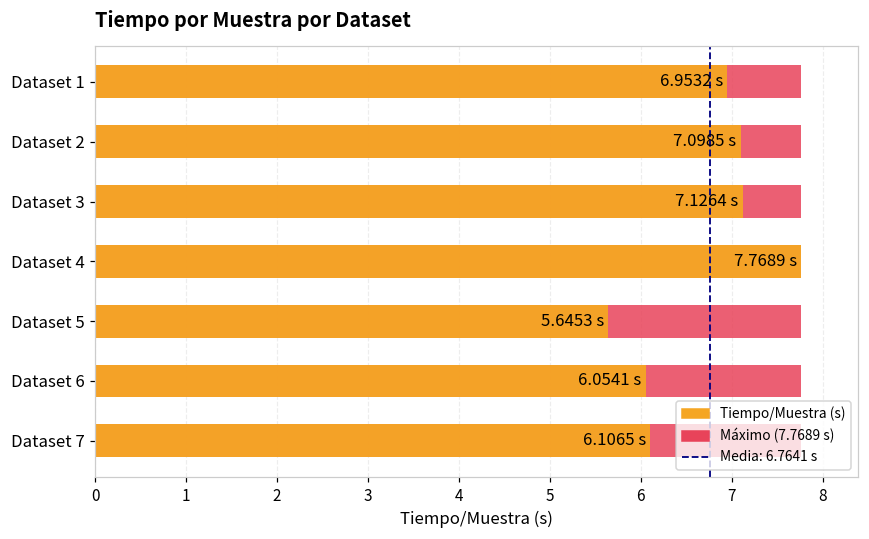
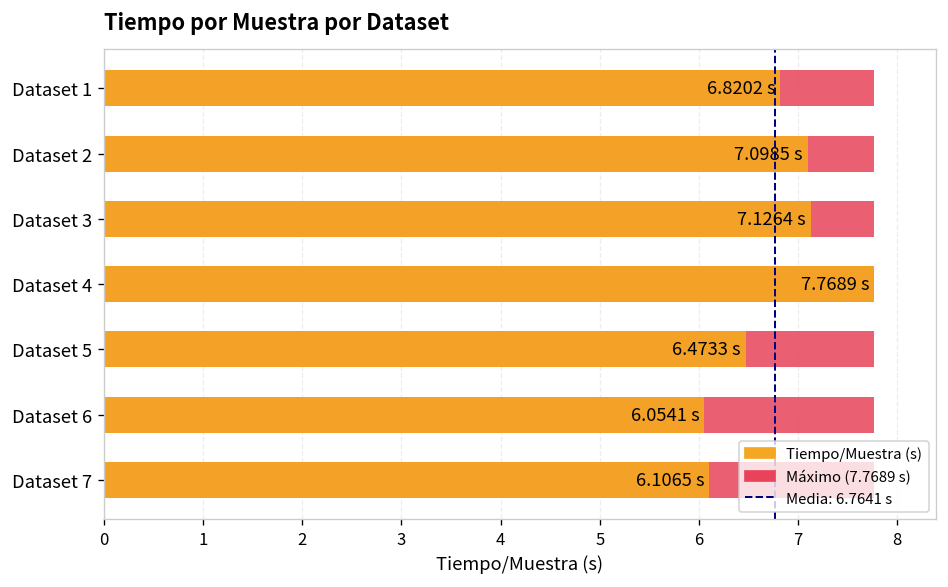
  {
    "Tiempo/Muestra (s)": {
-     "Dataset 1": 6.9532,
+     "Dataset 1": 6.8202,
      "Dataset 4": 7.7689,
-     "Dataset 5": 5.6453
+     "Dataset 5": 6.4733
    }
  }
